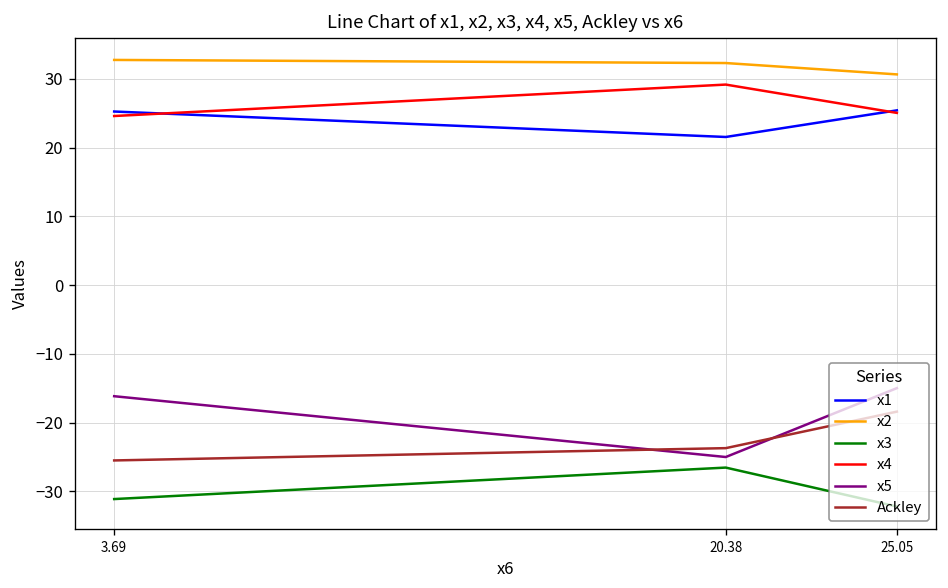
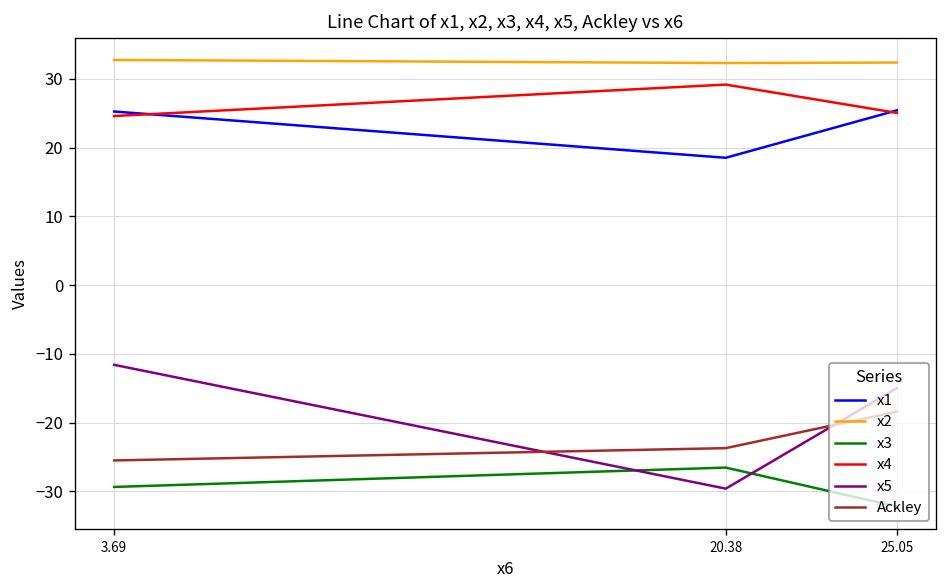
  {
    "x1": {
      "3.69": 25,
-     "20.38": 22
+     "20.38": 19
    },
    "x2": {
      "3.69": 33,
      "20.38": 32,
-     "25.05": 31
+     "25.05": 32
    },
    "x3": {
-     "3.69": -31,
+     "3.69": -29,
      "20.38": -27
    },
    "x4": {
      "3.69": 25,
      "20.38": 29
    },
    "x5": {
-     "3.69": -16,
-     "20.38": -25
+     "3.69": -12,
+     "20.38": -30
    },
    "Ackley": {
      "3.69": -25,
      "20.38": -24
    }
  }
